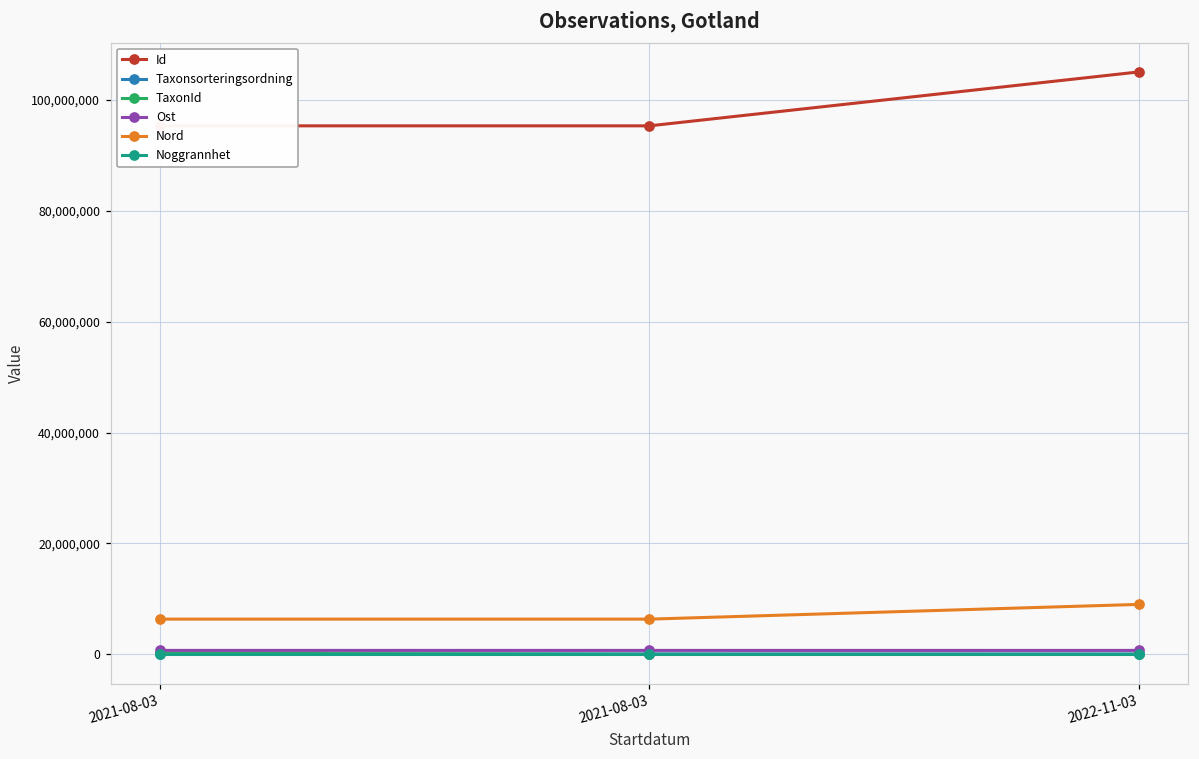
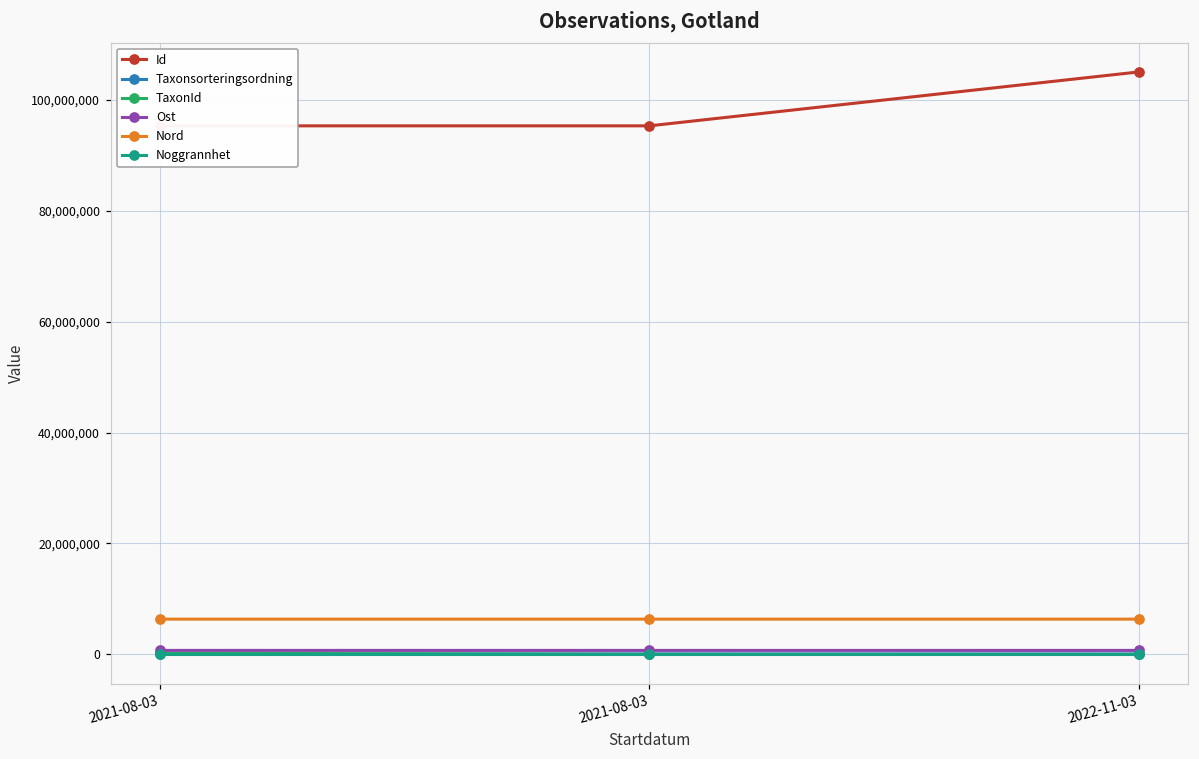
  {
    "Id": {
      "2022-11-03": "105,000,000"
    },
    "Ost": {
      "2022-11-03": "1,000,000"
    },
    "Nord": {
-     "2022-11-03": "9,000,000"
+     "2022-11-03": "6,000,000"
    }
  }
